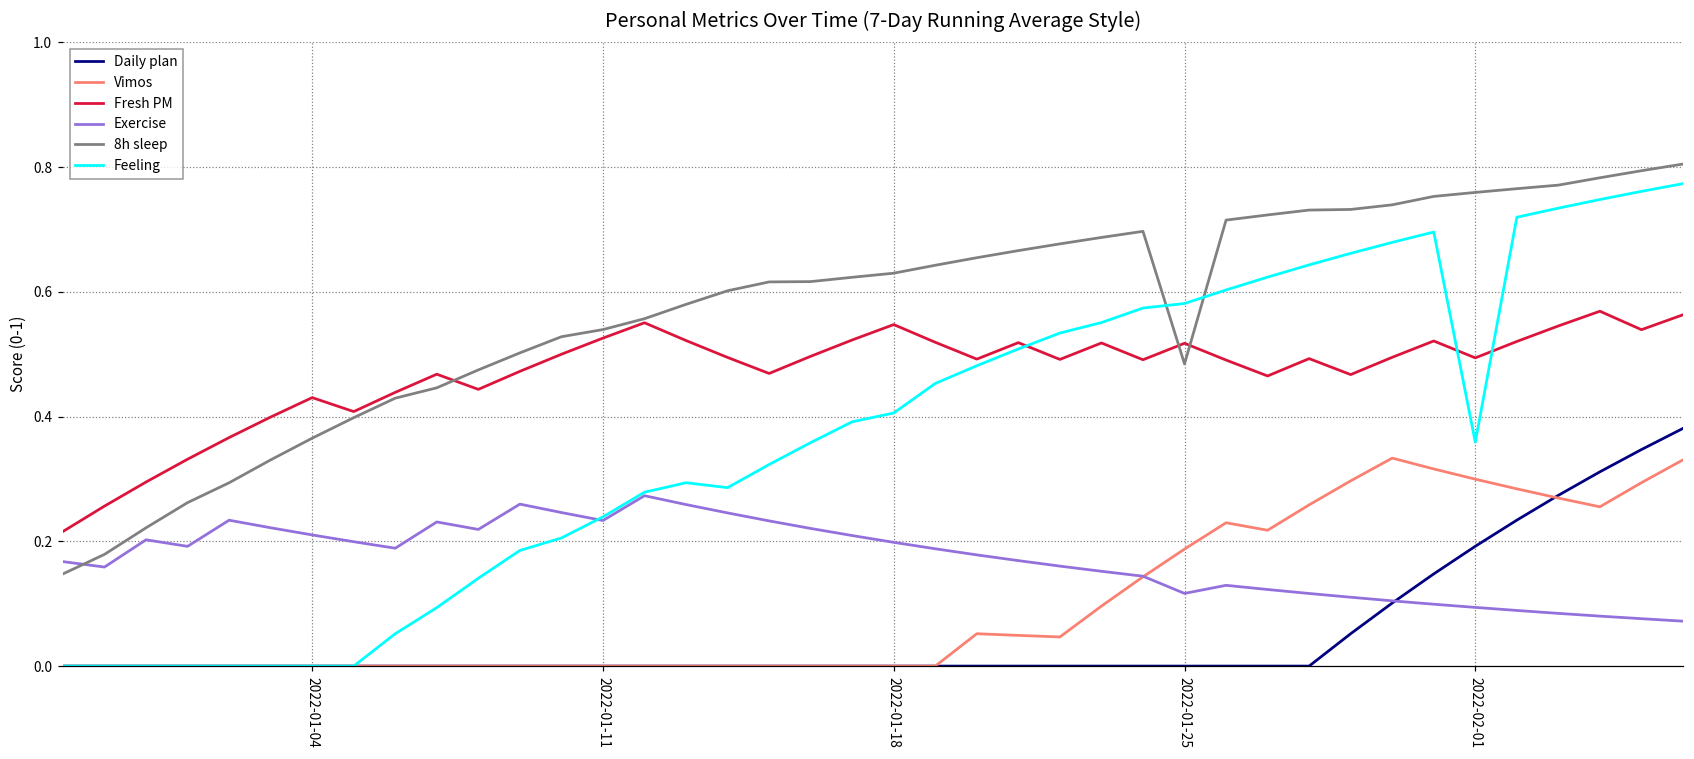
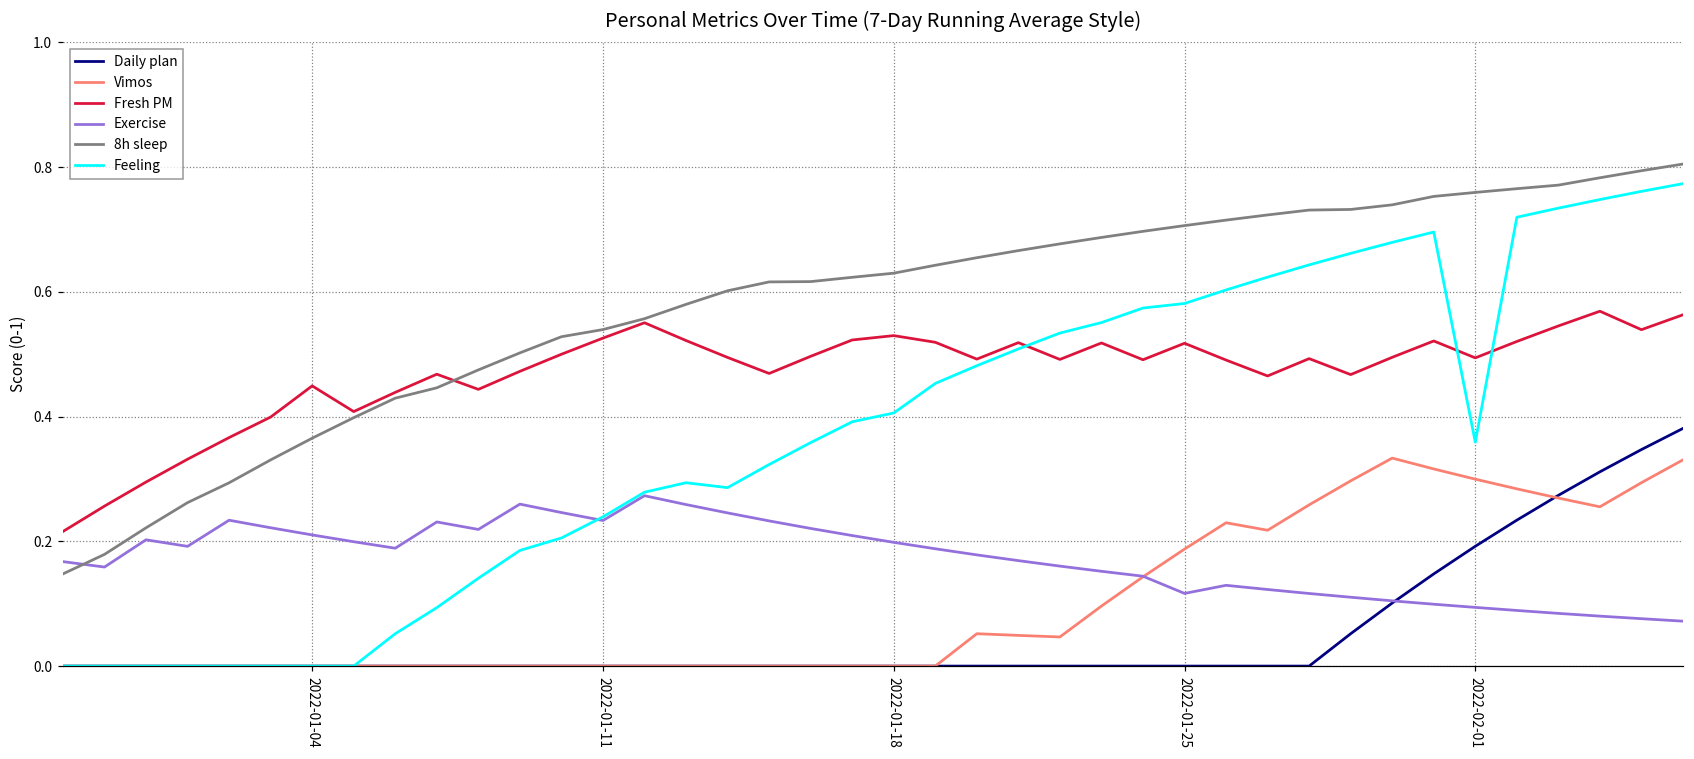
  {
    "Daily plan": {
      "2022-01-25": 0.00,
      "2022-02-01": 0.19
    },
    "Vimos": {
      "2022-01-25": 0.19,
      "2022-02-01": 0.30
    },
    "Fresh PM": {
-     "2022-01-04": 0.43,
+     "2022-01-04": 0.45,
      "2022-01-11": 0.53,
-     "2022-01-18": 0.55,
+     "2022-01-18": 0.53,
      "2022-01-25": 0.52,
      "2022-02-01": 0.49
    },
    "Exercise": {
      "2022-01-04": 0.21,
      "2022-01-11": 0.23,
      "2022-01-18": 0.20,
      "2022-01-25": 0.12,
      "2022-02-01": 0.09
    },
    "8h sleep": {
      "2022-01-04": 0.37,
      "2022-01-11": 0.54,
      "2022-01-18": 0.63,
-     "2022-01-25": 0.48,
+     "2022-01-25": 0.71,
      "2022-02-01": 0.76
    },
    "Feeling": {
      "2022-01-11": 0.24,
      "2022-01-18": 0.41,
      "2022-01-25": 0.58,
      "2022-02-01": 0.36
    }
  }
